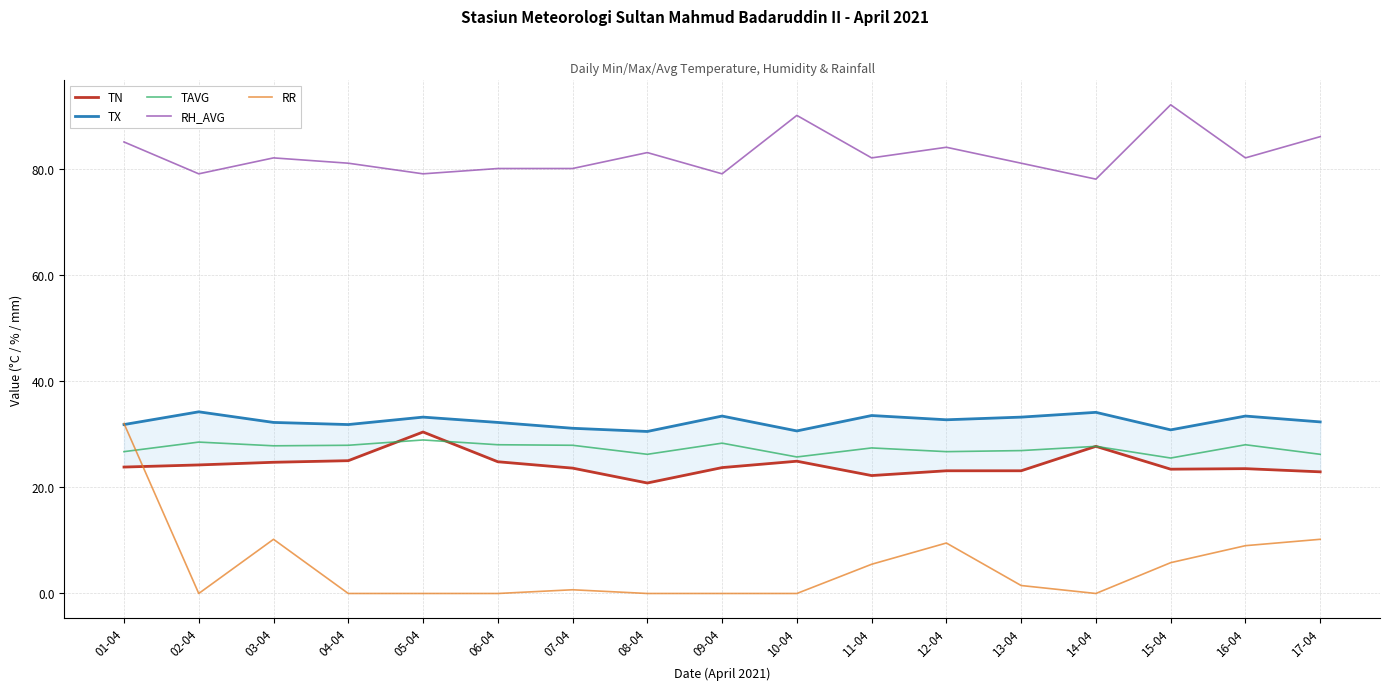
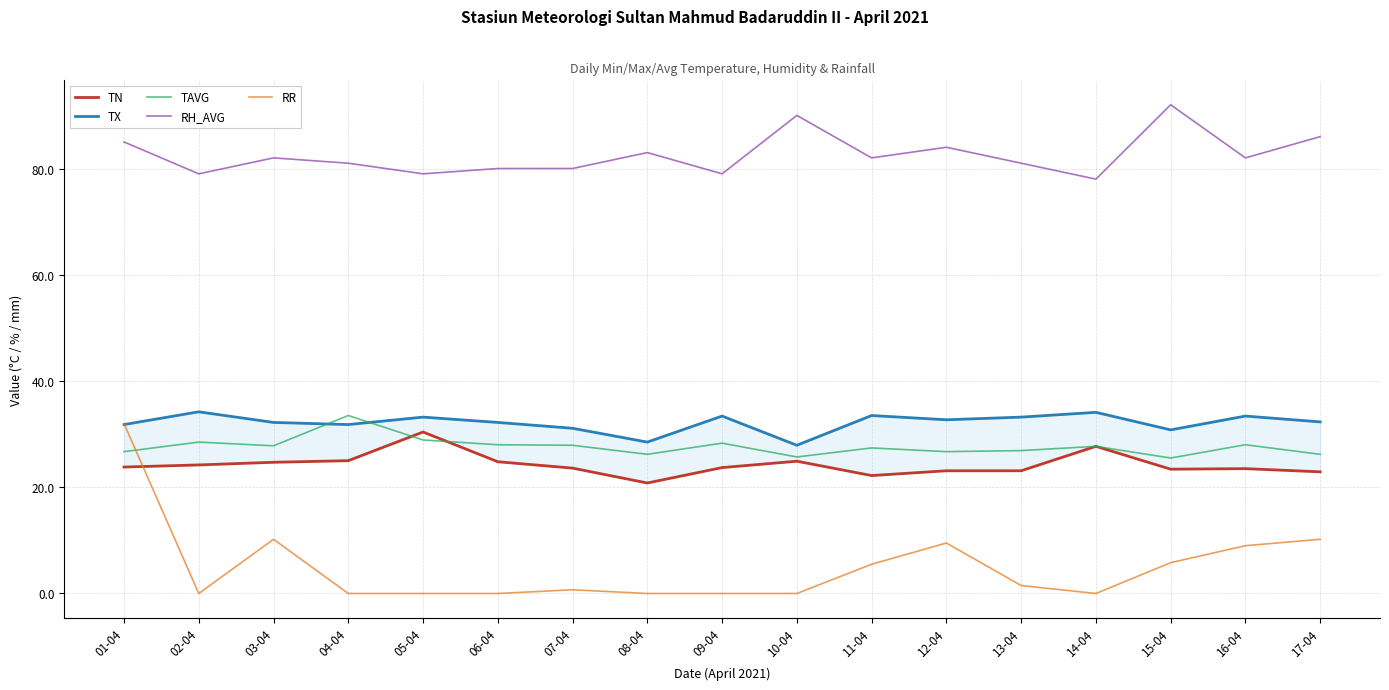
  {
    "TN": {
      "01-04": 24,
      "02-04": 24,
      "03-04": 25,
      "04-04": 25,
      "05-04": 30,
      "06-04": 25,
      "07-04": 24,
      "08-04": 21,
      "09-04": 24,
      "10-04": 25,
      "11-04": 22,
      "12-04": 23,
      "13-04": 23,
      "15-04": 23,
      "16-04": 24,
      "17-04": 23
    },
    "TX": {
      "02-04": 34,
      "03-04": 32,
      "04-04": 32,
      "05-04": 33,
      "06-04": 32,
      "07-04": 31,
-     "08-04": 31,
+     "08-04": 29,
      "09-04": 33,
-     "10-04": 31,
+     "10-04": 28,
      "11-04": 34,
      "12-04": 33,
      "13-04": 33,
      "14-04": 34,
      "15-04": 31,
      "16-04": 33,
      "17-04": 32
    },
    "TAVG": {
      "01-04": 27,
      "02-04": 29,
      "03-04": 28,
-     "04-04": 28,
+     "04-04": 34,
      "05-04": 29,
      "06-04": 28,
      "07-04": 28,
      "08-04": 26,
      "09-04": 28,
      "10-04": 26,
      "11-04": 27,
      "12-04": 27,
      "13-04": 27,
      "15-04": 26,
      "16-04": 28,
      "17-04": 26
    },
    "RH_AVG": {
      "01-04": 85,
      "02-04": 79,
      "03-04": 82,
      "04-04": 81,
      "05-04": 79,
      "06-04": 80,
      "07-04": 80,
      "08-04": 83,
      "09-04": 79,
      "10-04": 90,
      "11-04": 82,
      "12-04": 84,
      "13-04": 81,
      "14-04": 78,
      "15-04": 92,
      "16-04": 82,
      "17-04": 86
    },
    "RR": {
      "02-04": 0,
      "03-04": 10,
      "04-04": 0,
      "05-04": 0,
      "06-04": 0,
      "07-04": 1,
      "08-04": 0,
      "09-04": 0,
      "10-04": 0,
      "11-04": 6,
      "12-04": 10,
      "13-04": 2,
      "14-04": 0,
      "15-04": 6,
      "16-04": 9,
      "17-04": 10
    }
  }
